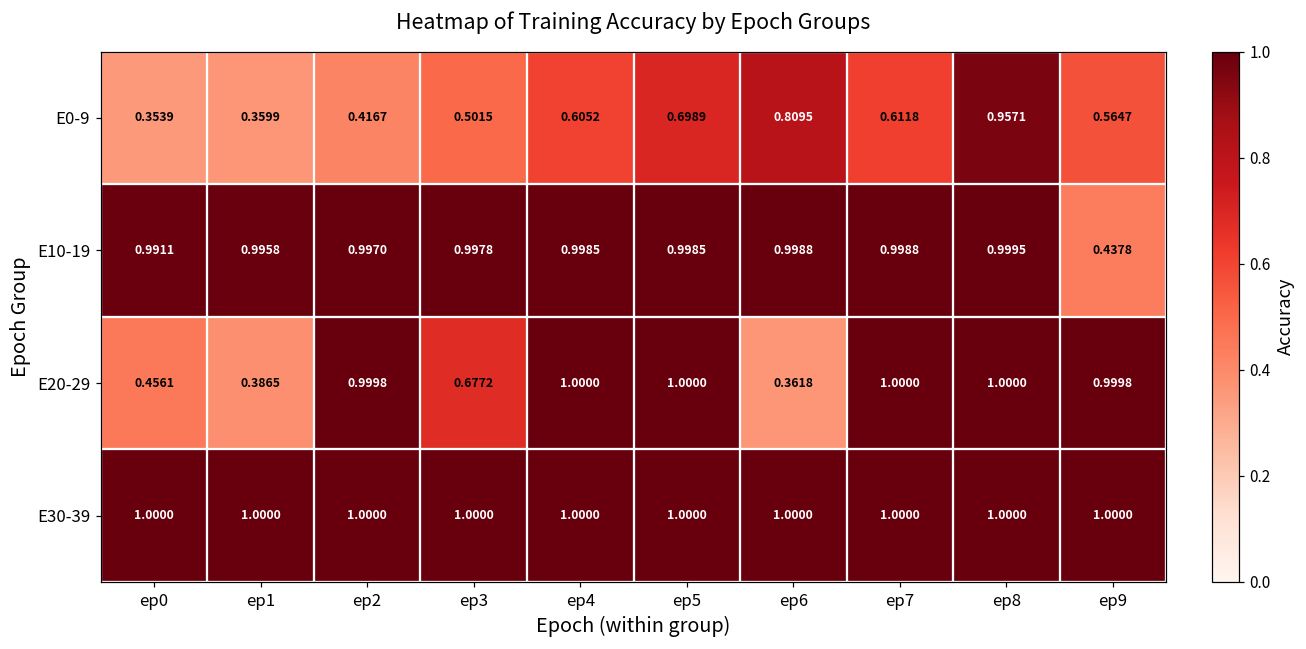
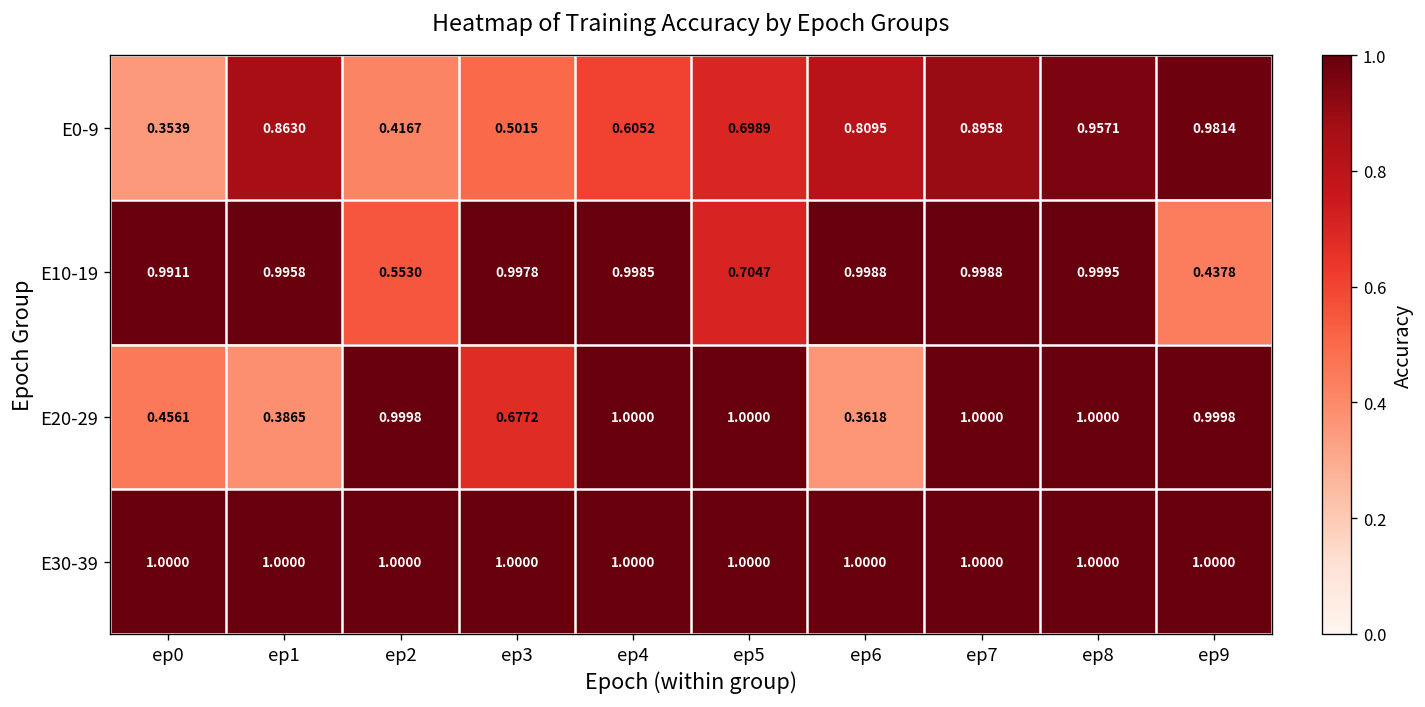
  {
    "E0-9": {
      "ep0": 0.3539,
-     "ep1": 0.3599,
+     "ep1": 0.8630,
      "ep2": 0.4167,
      "ep3": 0.5015,
      "ep4": 0.6052,
      "ep5": 0.6989,
      "ep6": 0.8095,
-     "ep7": 0.6118,
+     "ep7": 0.8958,
      "ep8": 0.9571,
-     "ep9": 0.5647
+     "ep9": 0.9814
    },
    "E10-19": {
      "ep0": 0.9911,
      "ep1": 0.9958,
-     "ep2": 0.9970,
+     "ep2": 0.5530,
      "ep3": 0.9978,
      "ep4": 0.9985,
-     "ep5": 0.9985,
+     "ep5": 0.7047,
      "ep6": 0.9988,
      "ep7": 0.9988,
      "ep8": 0.9995,
      "ep9": 0.4378
    },
    "E20-29": {
      "ep0": 0.4561,
      "ep1": 0.3865,
      "ep2": 0.9998,
      "ep3": 0.6772,
      "ep4": 1.0000,
      "ep5": 1.0000,
      "ep6": 0.3618,
      "ep7": 1.0000,
      "ep8": 1.0000,
      "ep9": 0.9998
    },
    "E30-39": {
      "ep0": 1.0000,
      "ep1": 1.0000,
      "ep2": 1.0000,
      "ep3": 1.0000,
      "ep4": 1.0000,
      "ep5": 1.0000,
      "ep6": 1.0000,
      "ep7": 1.0000,
      "ep8": 1.0000,
      "ep9": 1.0000
    }
  }
